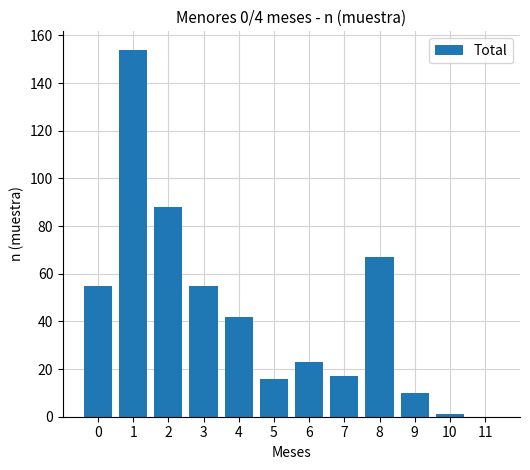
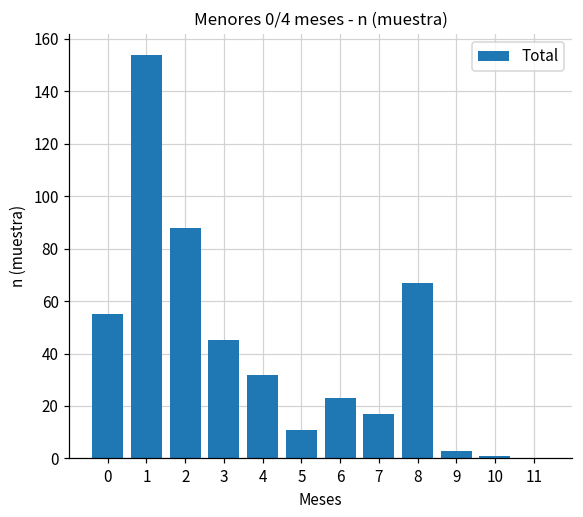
  {
    "0": 55,
    "1": 154,
    "2": 88,
-   "3": 55,
-   "4": 42,
-   "5": 16,
+   "3": 45,
+   "4": 32,
+   "5": 11,
    "6": 23,
    "7": 17,
    "8": 67,
-   "9": 10,
+   "9": 3,
    "11": 0
  }
